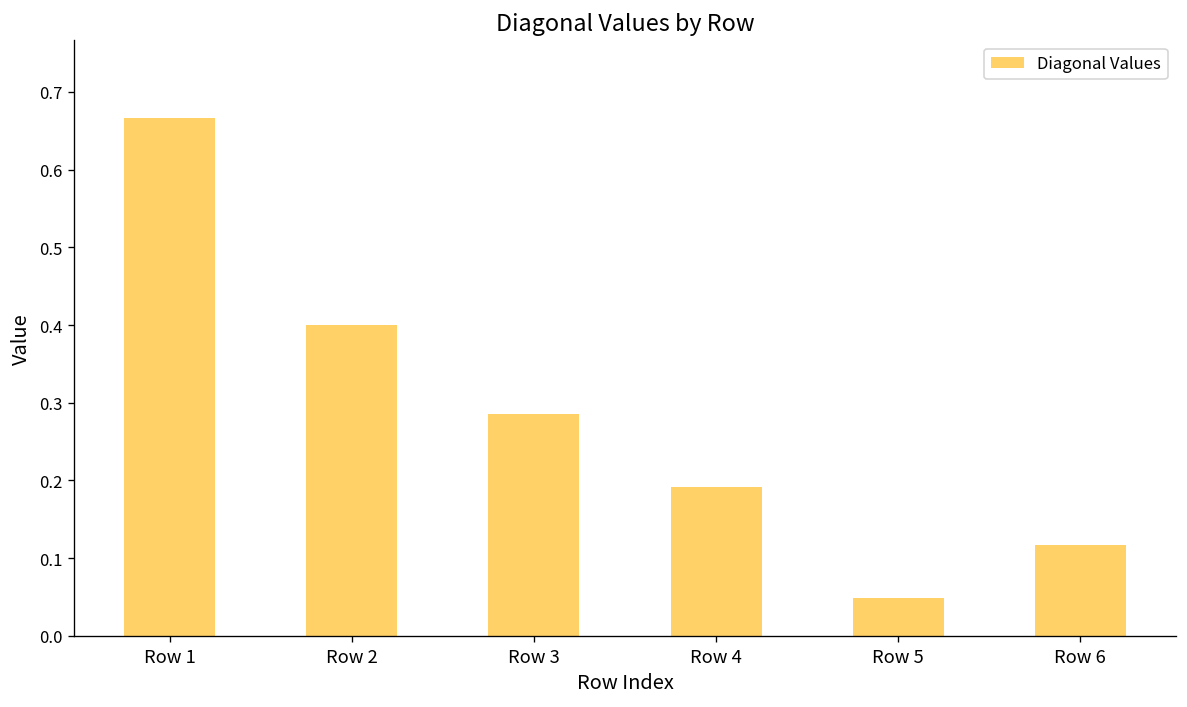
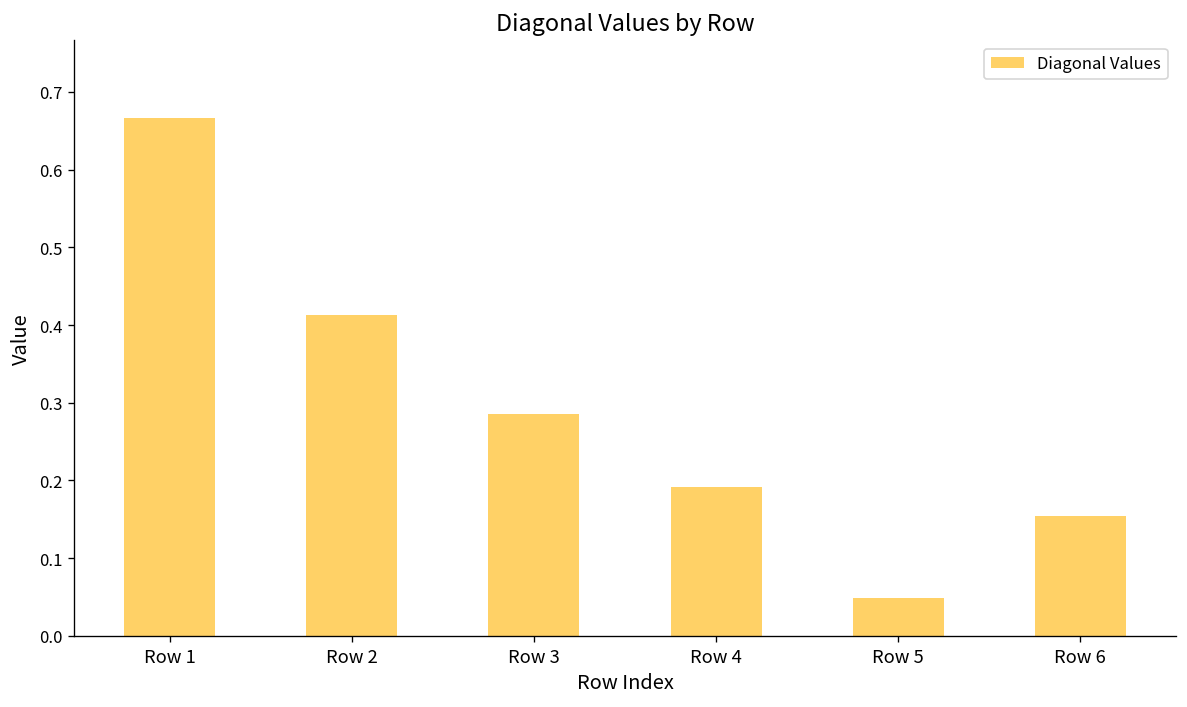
  {
    "Row 1": 0.67,
-   "Row 2": 0.40,
+   "Row 2": 0.41,
    "Row 3": 0.29,
    "Row 4": 0.19,
    "Row 5": 0.05,
-   "Row 6": 0.12
+   "Row 6": 0.15
  }
